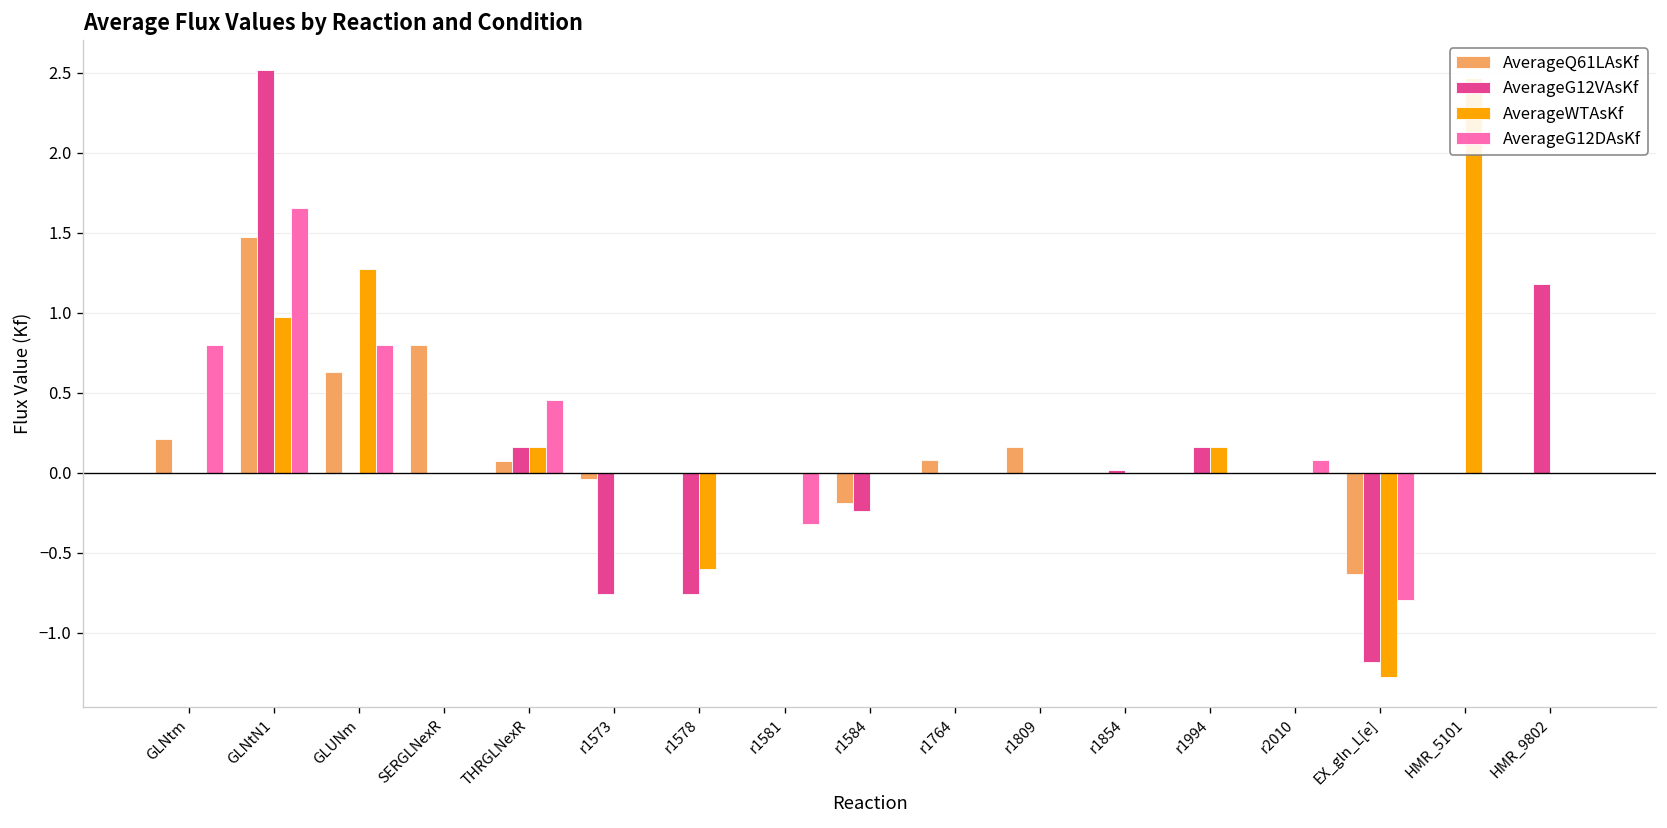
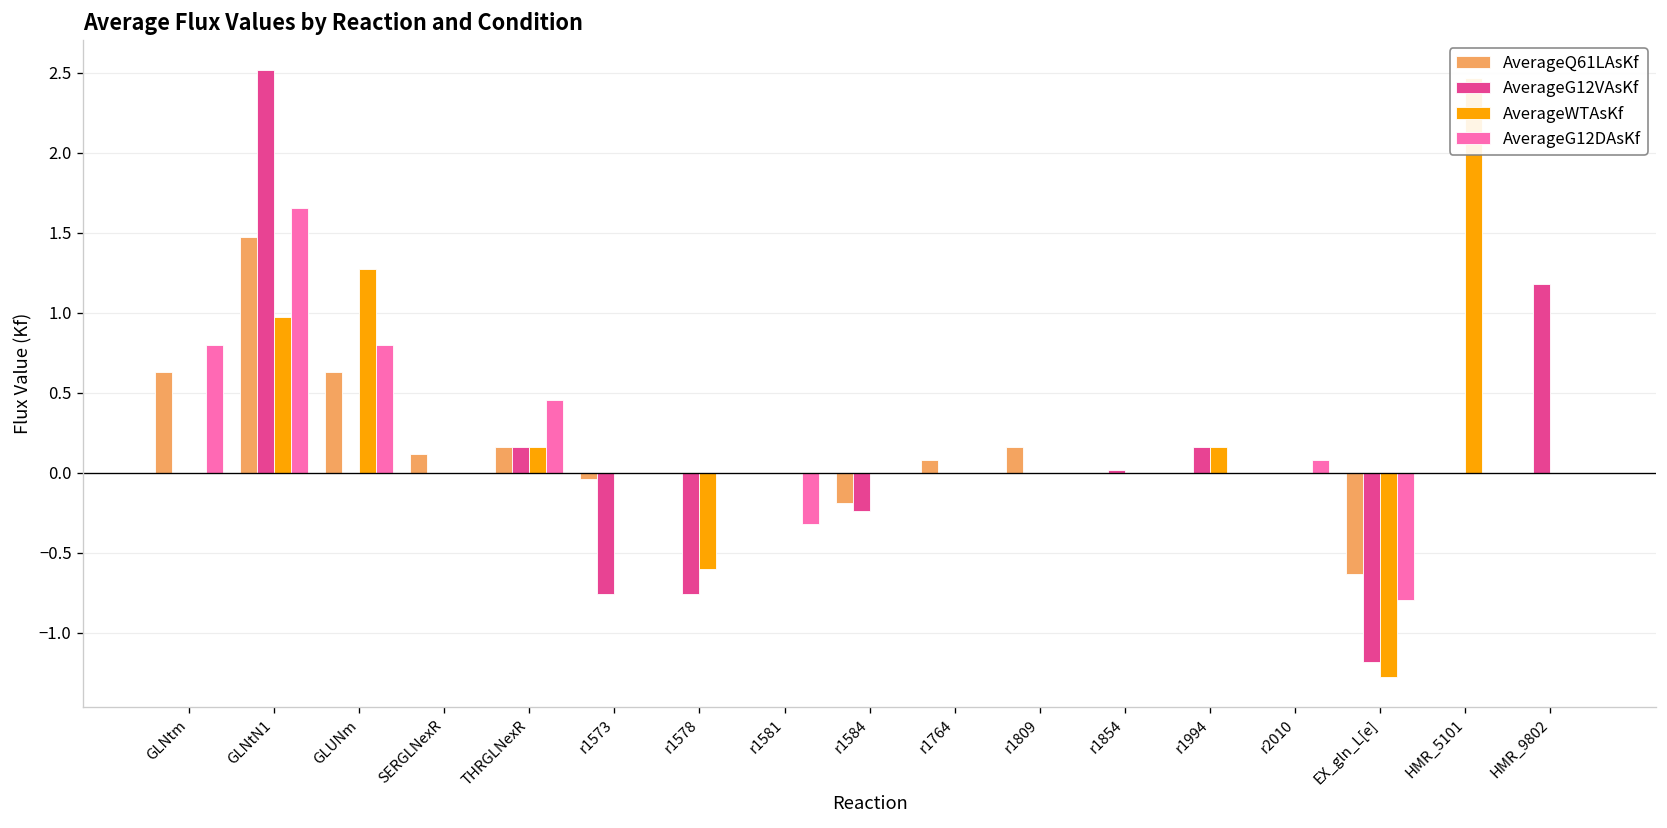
  {
    "AverageQ61LAsKf": {
-     "GLNtm": 0.21,
+     "GLNtm": 0.63,
      "GLNtN1": 1.47,
      "GLUNm": 0.63,
-     "SERGLNexR": 0.80,
-     "THRGLNexR": 0.07,
+     "SERGLNexR": 0.12,
+     "THRGLNexR": 0.16,
      "r1573": -0.04,
      "r1578": 0.00,
      "r1581": 0.00,
      "r1584": -0.19,
      "r1764": 0.08,
      "r1809": 0.16,
      "r1854": 0.00,
      "r1994": 0.00,
      "r2010": 0.00,
      "EX_gln_L[e]": -0.63,
      "HMR_5101": 0.00,
      "HMR_9802": 0.00
    },
    "AverageWTAsKf": {
      "GLNtm": 0.00,
      "GLNtN1": 0.97,
      "GLUNm": 1.27,
      "SERGLNexR": 0.00,
      "THRGLNexR": 0.16,
      "r1573": 0.00,
      "r1578": -0.60,
      "r1581": 0.00,
      "r1584": 0.00,
      "r1764": 0.00,
      "r1809": 0.00,
      "r1854": 0.00,
      "r1994": 0.16,
      "r2010": 0.00,
      "EX_gln_L[e]": -1.27,
      "HMR_9802": 0.00
    }
  }
